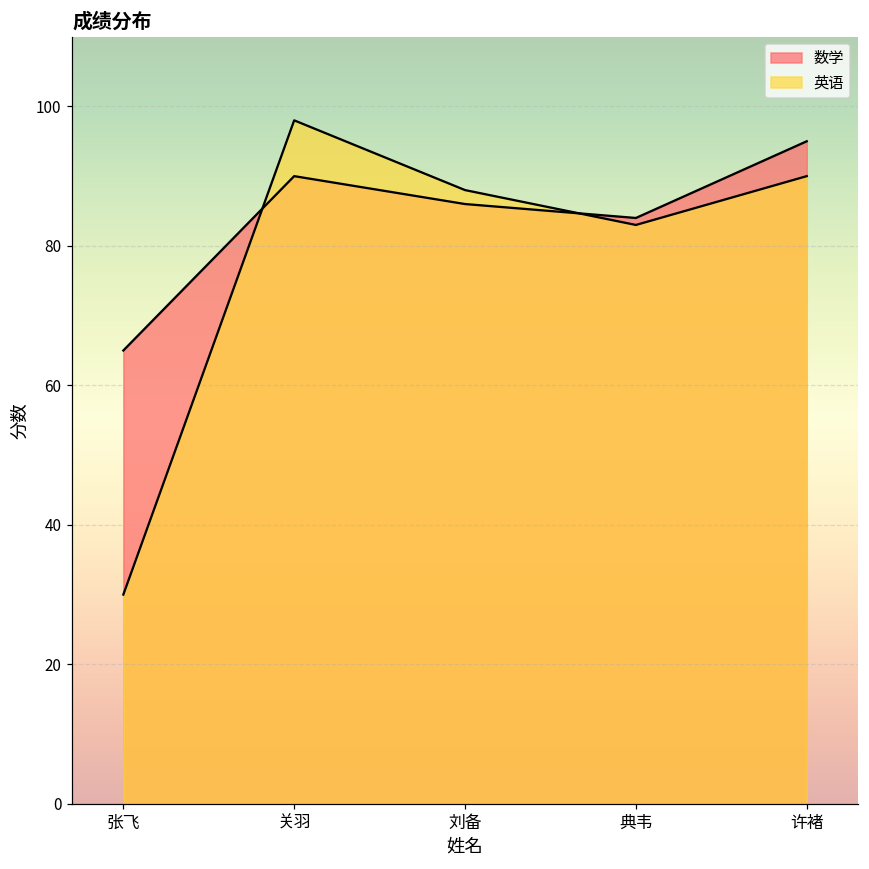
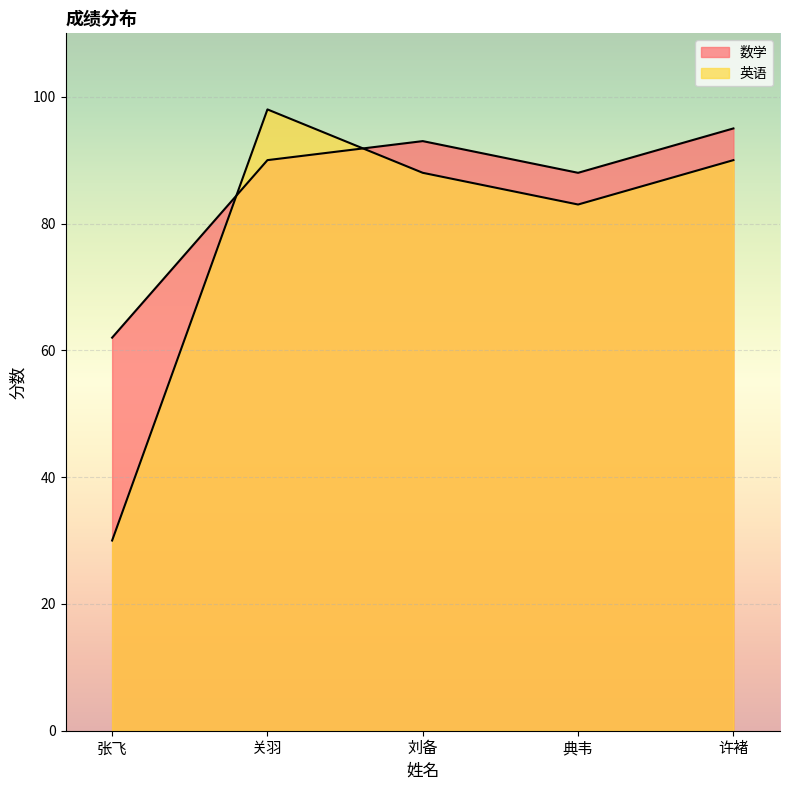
  {
    "数学": {
-     "张飞": 65,
+     "张飞": 62,
      "关羽": 90,
-     "刘备": 86,
-     "典韦": 84,
+     "刘备": 93,
+     "典韦": 88,
      "许褚": 95
    },
    "英语": {
      "张飞": 30,
      "关羽": 98,
      "刘备": 88,
      "典韦": 83,
      "许褚": 90
    }
  }
